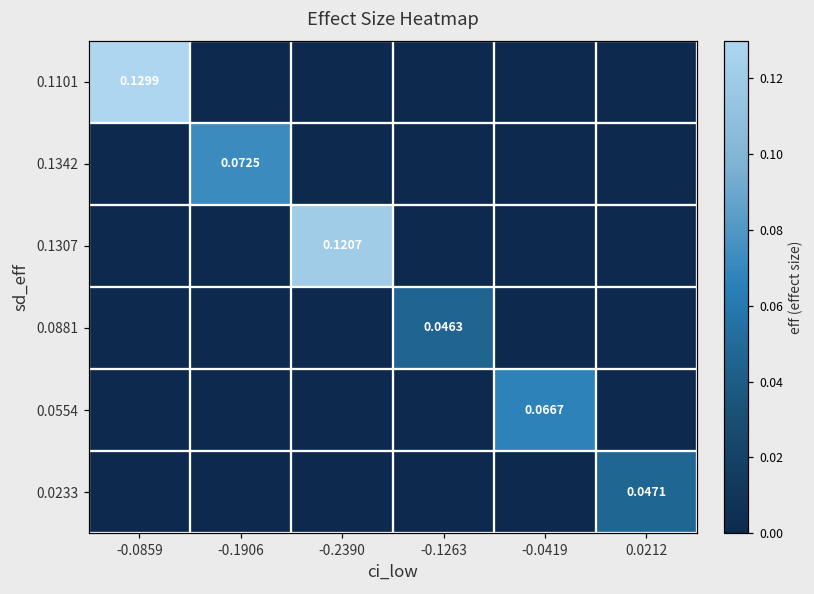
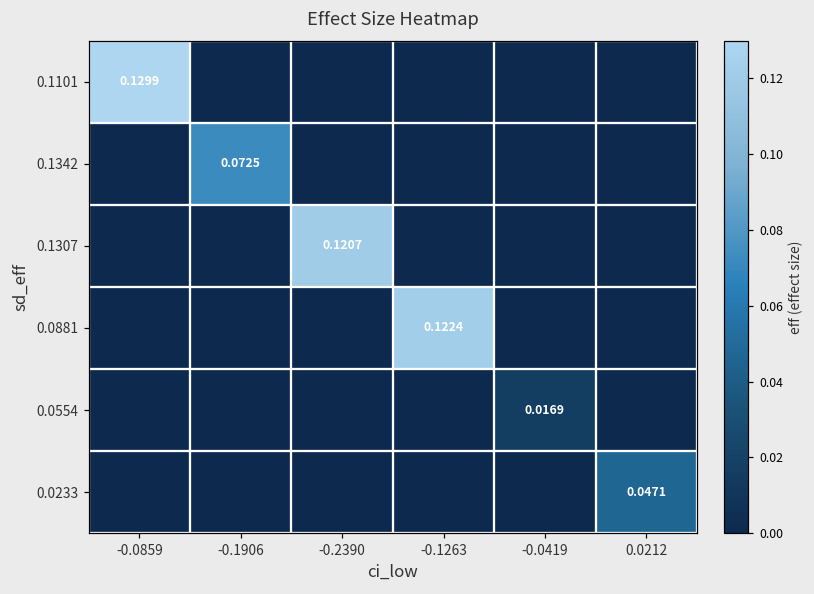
  {
    "0.1101": {
      "-0.0859": 0.1299
    },
    "0.1342": {
      "-0.1906": 0.0725
    },
    "0.1307": {
      "-0.2390": 0.1207
    },
    "0.0881": {
-     "-0.1263": 0.0463
+     "-0.1263": 0.1224
    },
    "0.0554": {
-     "-0.0419": 0.0667
+     "-0.0419": 0.0169
    },
    "0.0233": {
      "0.0212": 0.0471
    }
  }
